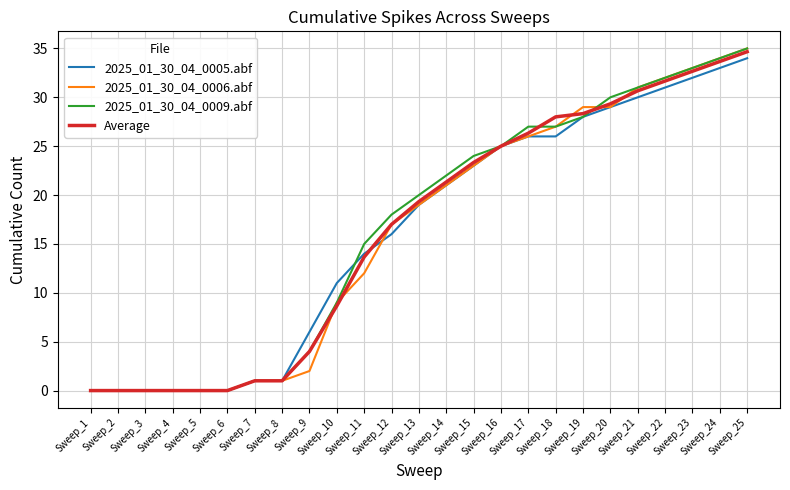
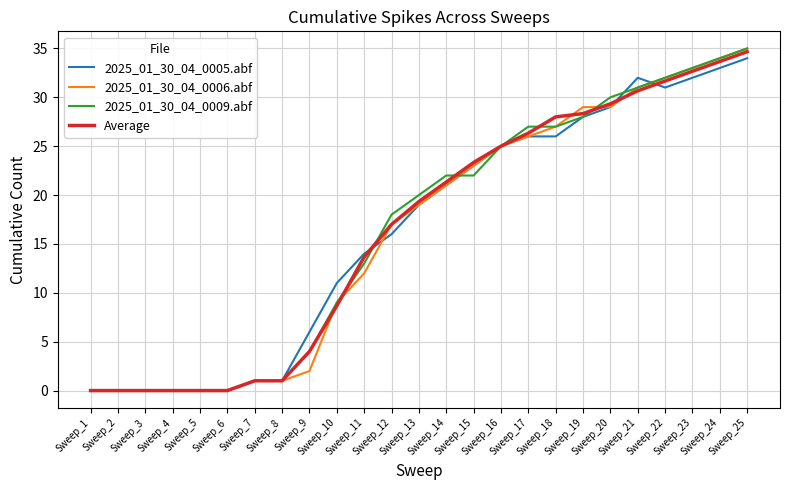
  {
    "2025_01_30_04_0005.abf": {
      "Sweep_9": 6,
      "Sweep_10": 11,
      "Sweep_11": 14,
      "Sweep_12": 16,
      "Sweep_18": 26,
-     "Sweep_21": 30,
+     "Sweep_21": 32,
      "Sweep_22": 31,
      "Sweep_23": 32,
      "Sweep_24": 33,
      "Sweep_25": 34
    },
    "2025_01_30_04_0006.abf": {
      "Sweep_9": 2,
      "Sweep_11": 12,
      "Sweep_19": 29
    },
    "2025_01_30_04_0009.abf": {
-     "Sweep_11": 15,
+     "Sweep_11": 13,
      "Sweep_12": 18,
      "Sweep_13": 20,
      "Sweep_14": 22,
-     "Sweep_15": 24,
+     "Sweep_15": 22,
      "Sweep_17": 27,
      "Sweep_20": 30
    },
    "Average": {
      "Sweep_10": 9,
      "Sweep_11": 14,
      "Sweep_13": 19,
      "Sweep_14": 21,
      "Sweep_15": 23,
      "Sweep_17": 26,
      "Sweep_18": 28,
      "Sweep_19": 28,
      "Sweep_20": 29,
      "Sweep_21": 31,
      "Sweep_22": 32,
      "Sweep_23": 33,
      "Sweep_24": 34,
      "Sweep_25": 35
    }
  }
